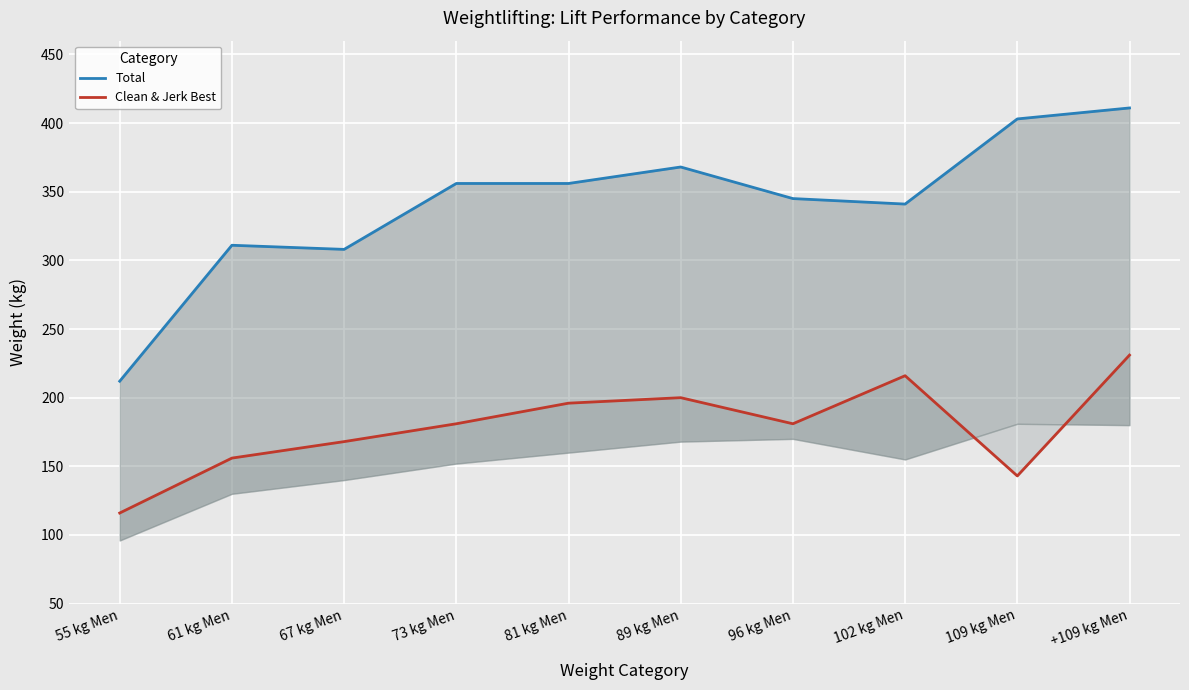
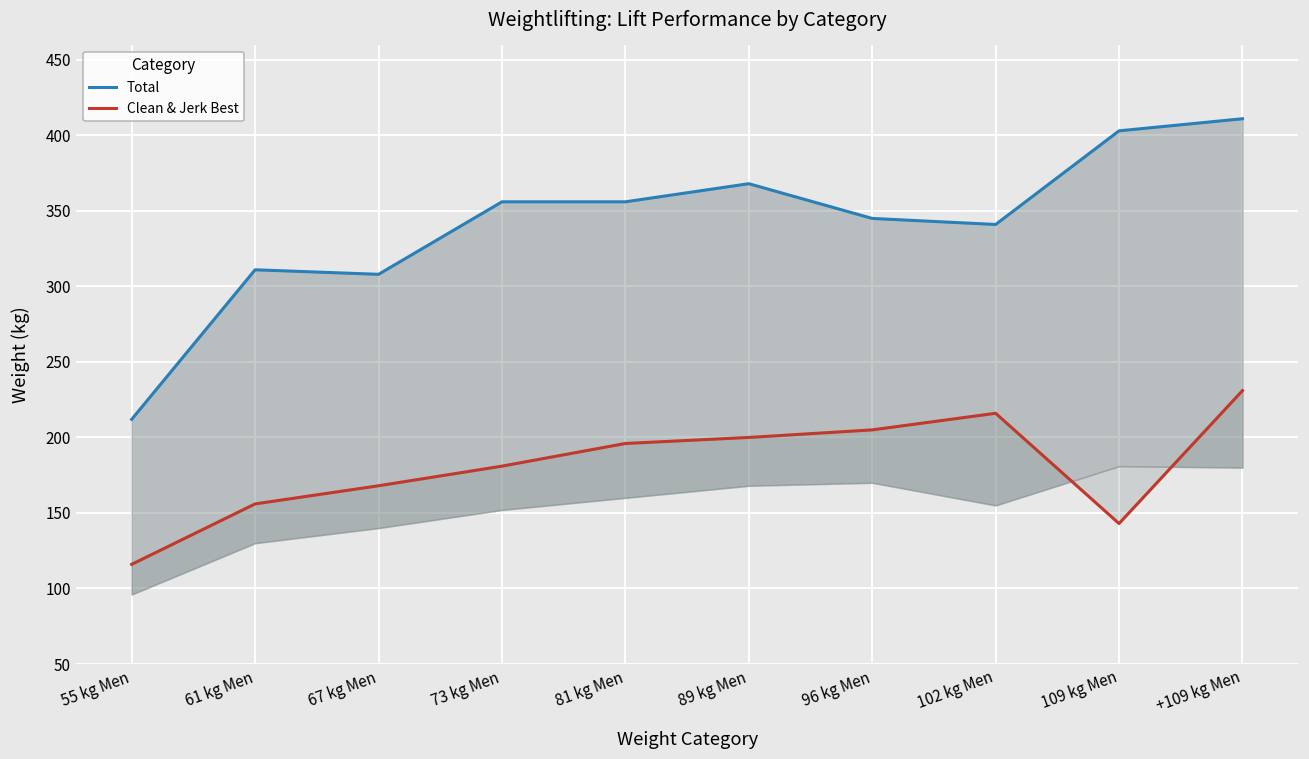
  {
    "Total": {
      "55 kg Men": 212,
      "61 kg Men": 311,
      "67 kg Men": 308,
      "73 kg Men": 356,
      "81 kg Men": 356,
      "89 kg Men": 368,
      "96 kg Men": 345,
      "102 kg Men": 341,
      "109 kg Men": 403,
      "+109 kg Men": 411
    },
    "Clean & Jerk Best": {
-     "96 kg Men": 181,
+     "96 kg Men": 205,
      "109 kg Men": 143
    }
  }
